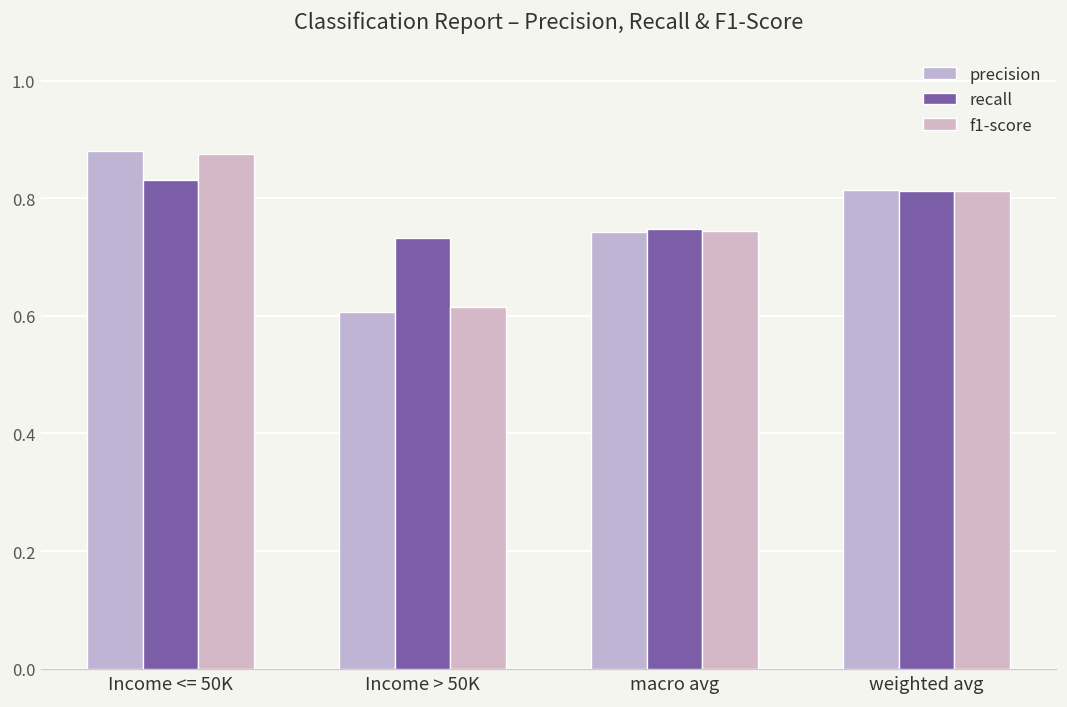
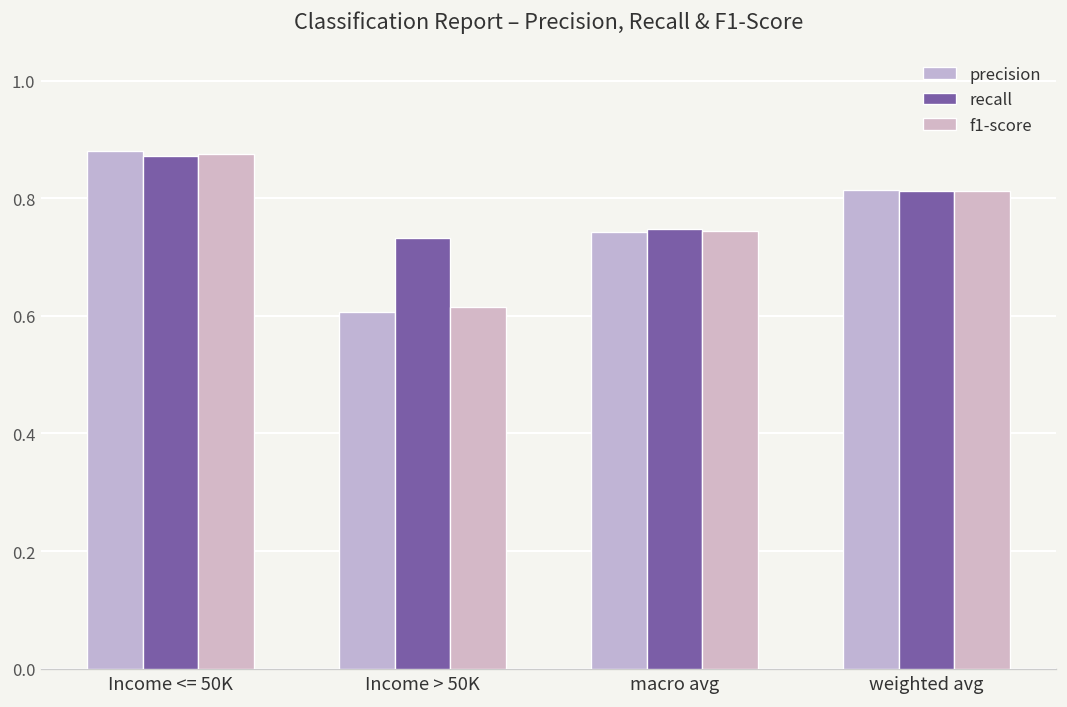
  {
    "recall": {
-     "Income <= 50K": 0.83,
+     "Income <= 50K": 0.87,
      "Income > 50K": 0.73,
      "macro avg": 0.75,
      "weighted avg": 0.81
    }
  }
